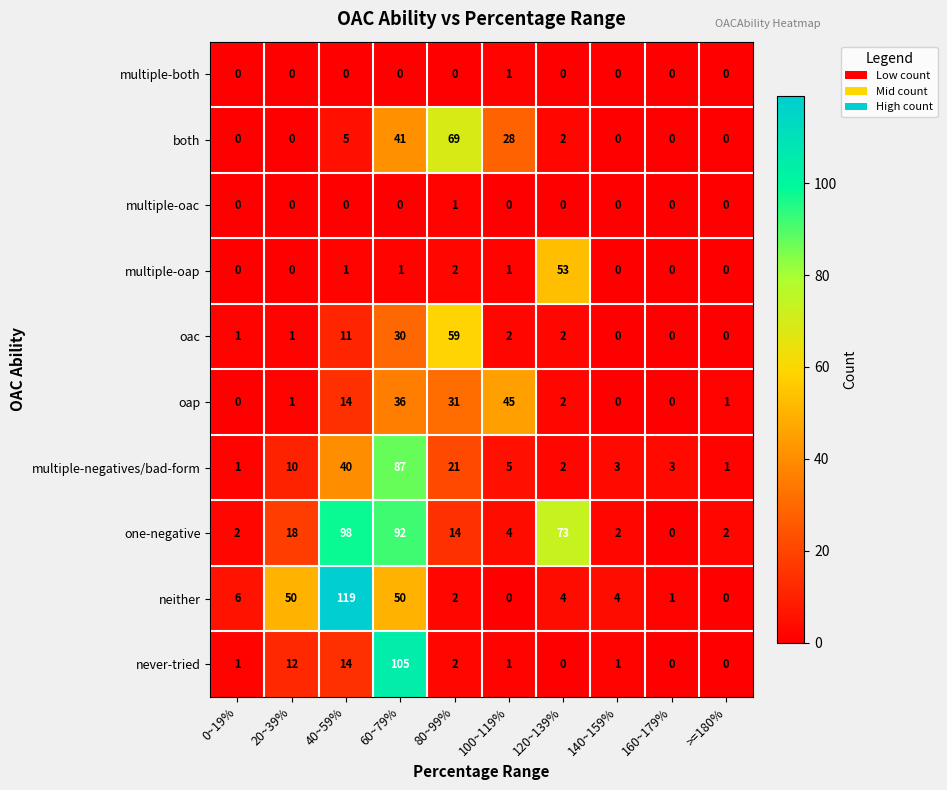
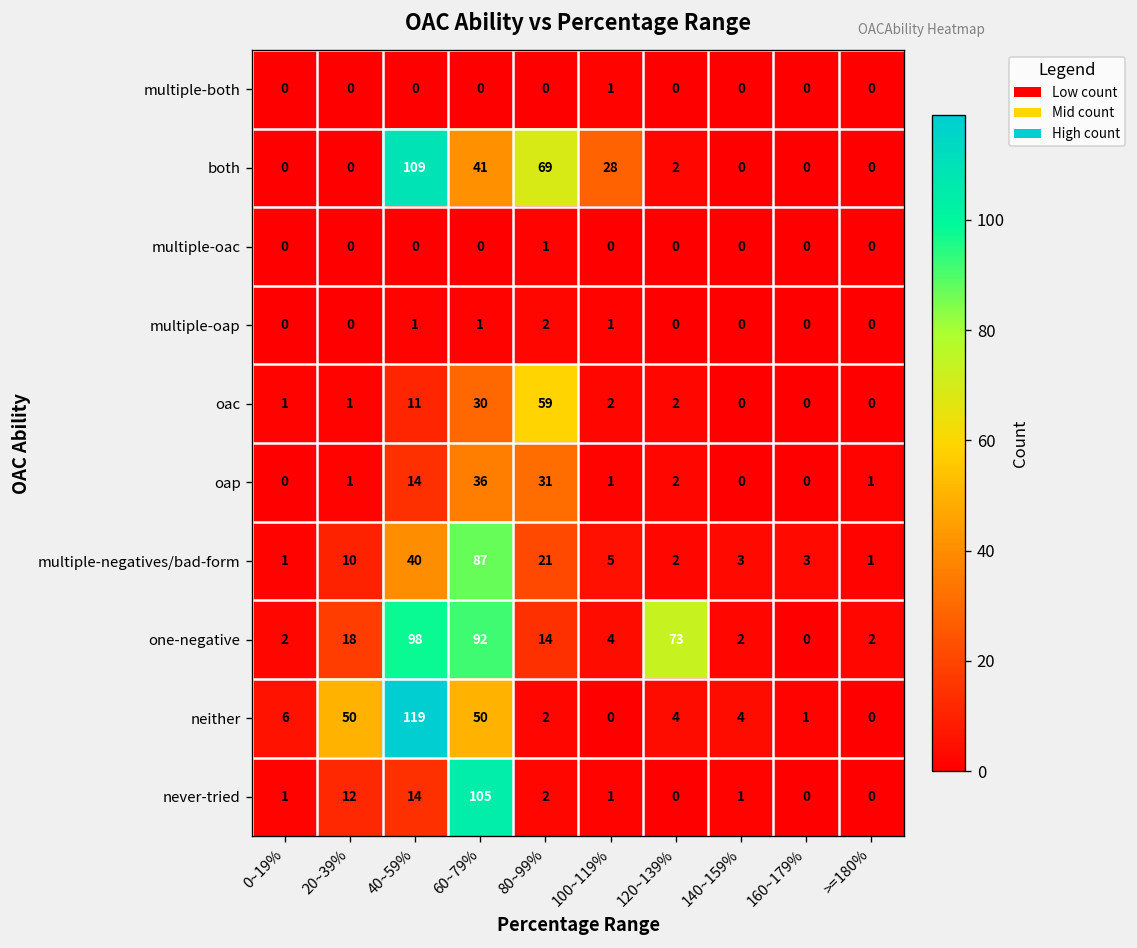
  {
    "multiple-both": {
      "0~19%": 0,
      "20~39%": 0,
      "40~59%": 0,
      "60~79%": 0,
      "80~99%": 0,
      "100~119%": 1,
      "120~139%": 0,
      "140~159%": 0,
      "160~179%": 0,
      ">=180%": 0
    },
    "both": {
      "0~19%": 0,
      "20~39%": 0,
-     "40~59%": 5,
+     "40~59%": 109,
      "60~79%": 41,
      "80~99%": 69,
      "100~119%": 28,
      "120~139%": 2,
      "140~159%": 0,
      "160~179%": 0,
      ">=180%": 0
    },
    "multiple-oac": {
      "0~19%": 0,
      "20~39%": 0,
      "40~59%": 0,
      "60~79%": 0,
      "80~99%": 1,
      "100~119%": 0,
      "120~139%": 0,
      "140~159%": 0,
      "160~179%": 0,
      ">=180%": 0
    },
    "multiple-oap": {
      "0~19%": 0,
      "20~39%": 0,
      "40~59%": 1,
      "60~79%": 1,
      "80~99%": 2,
      "100~119%": 1,
-     "120~139%": 53,
+     "120~139%": 0,
      "140~159%": 0,
      "160~179%": 0,
      ">=180%": 0
    },
    "oac": {
      "0~19%": 1,
      "20~39%": 1,
      "40~59%": 11,
      "60~79%": 30,
      "80~99%": 59,
      "100~119%": 2,
      "120~139%": 2,
      "140~159%": 0,
      "160~179%": 0,
      ">=180%": 0
    },
    "oap": {
      "0~19%": 0,
      "20~39%": 1,
      "40~59%": 14,
      "60~79%": 36,
      "80~99%": 31,
-     "100~119%": 45,
+     "100~119%": 1,
      "120~139%": 2,
      "140~159%": 0,
      "160~179%": 0,
      ">=180%": 1
    },
    "multiple-negatives/bad-form": {
      "0~19%": 1,
      "20~39%": 10,
      "40~59%": 40,
      "60~79%": 87,
      "80~99%": 21,
      "100~119%": 5,
      "120~139%": 2,
      "140~159%": 3,
      "160~179%": 3,
      ">=180%": 1
    },
    "one-negative": {
      "0~19%": 2,
      "20~39%": 18,
      "40~59%": 98,
      "60~79%": 92,
      "80~99%": 14,
      "100~119%": 4,
      "120~139%": 73,
      "140~159%": 2,
      "160~179%": 0,
      ">=180%": 2
    },
    "neither": {
      "0~19%": 6,
      "20~39%": 50,
      "40~59%": 119,
      "60~79%": 50,
      "80~99%": 2,
      "100~119%": 0,
      "120~139%": 4,
      "140~159%": 4,
      "160~179%": 1,
      ">=180%": 0
    },
    "never-tried": {
      "0~19%": 1,
      "20~39%": 12,
      "40~59%": 14,
      "60~79%": 105,
      "80~99%": 2,
      "100~119%": 1,
      "120~139%": 0,
      "140~159%": 1,
      "160~179%": 0,
      ">=180%": 0
    }
  }
